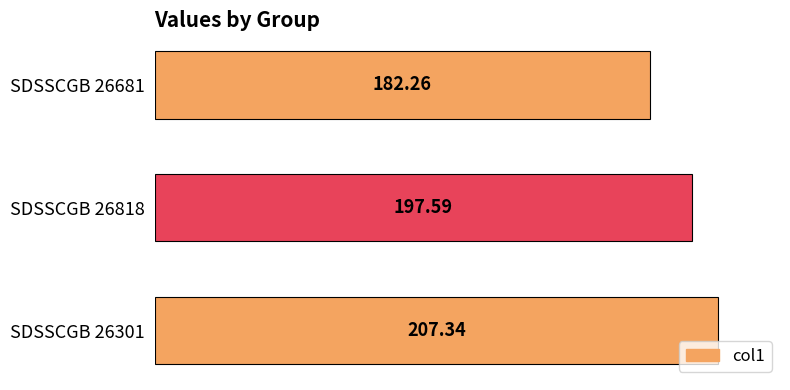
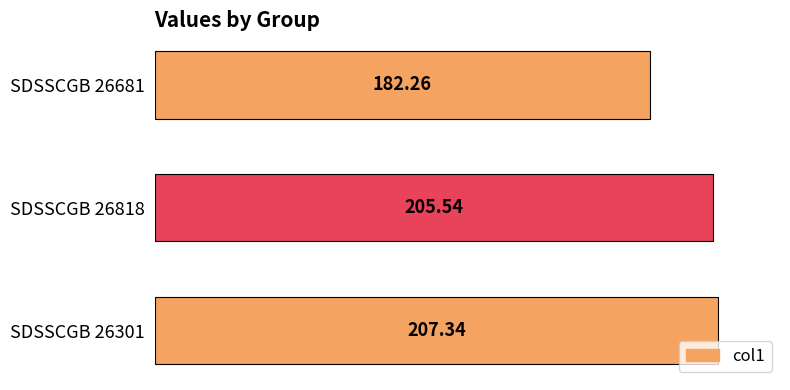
  {
    "SDSSCGB 26681": 182.26,
-   "SDSSCGB 26818": 197.59,
+   "SDSSCGB 26818": 205.54,
    "SDSSCGB 26301": 207.34
  }
